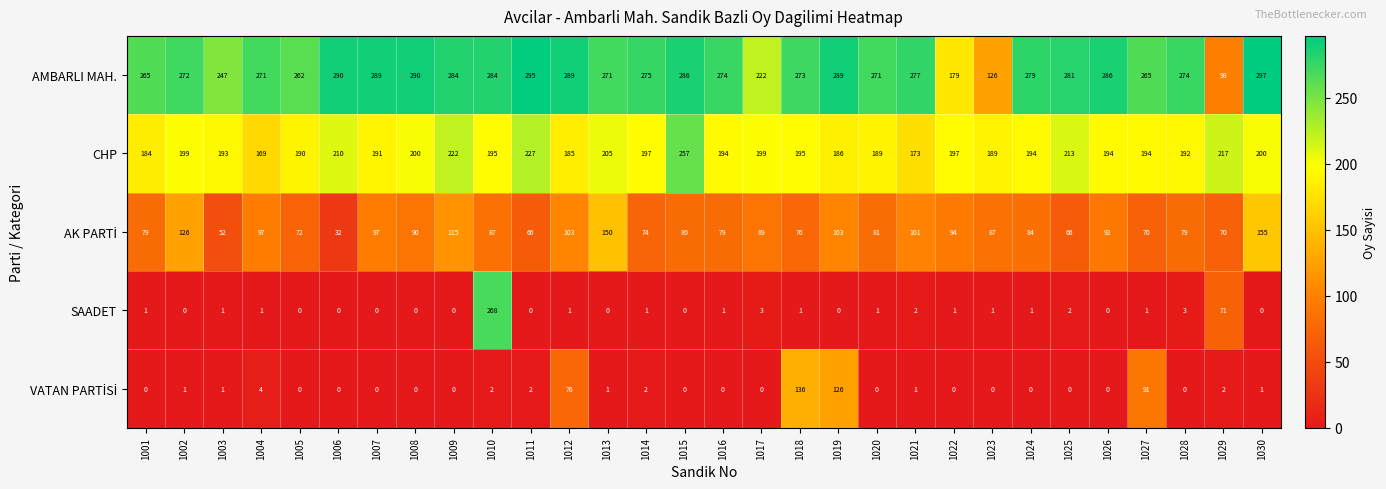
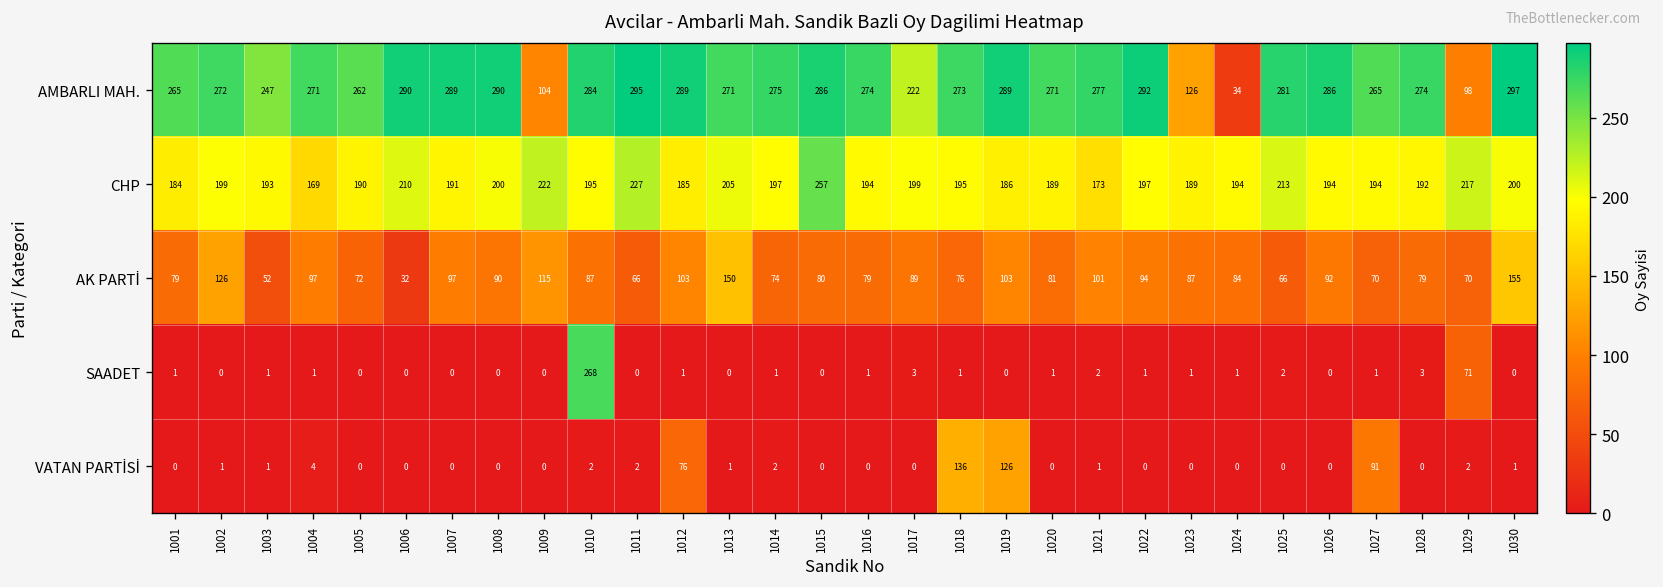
  {
    "AMBARLI MAH.": {
      "1001": 265,
      "1002": 272,
      "1003": 247,
      "1004": 271,
      "1005": 262,
      "1006": 290,
      "1007": 289,
      "1008": 290,
-     "1009": 284,
+     "1009": 104,
      "1010": 284,
      "1011": 295,
      "1012": 289,
      "1013": 271,
      "1014": 275,
      "1015": 286,
      "1016": 274,
      "1017": 222,
      "1018": 273,
      "1019": 289,
      "1020": 271,
      "1021": 277,
-     "1022": 179,
+     "1022": 292,
      "1023": 126,
-     "1024": 279,
+     "1024": 34,
      "1025": 281,
      "1026": 286,
      "1027": 265,
      "1028": 274,
      "1029": 98,
      "1030": 297
    },
    "CHP": {
      "1001": 184,
      "1002": 199,
      "1003": 193,
      "1004": 169,
      "1005": 190,
      "1006": 210,
      "1007": 191,
      "1008": 200,
      "1009": 222,
      "1010": 195,
      "1011": 227,
      "1012": 185,
      "1013": 205,
      "1014": 197,
      "1015": 257,
      "1016": 194,
      "1017": 199,
      "1018": 195,
      "1019": 186,
      "1020": 189,
      "1021": 173,
      "1022": 197,
      "1023": 189,
      "1024": 194,
      "1025": 213,
      "1026": 194,
      "1027": 194,
      "1028": 192,
      "1029": 217,
      "1030": 200
    },
    "AK PARTİ": {
      "1001": 79,
      "1002": 126,
      "1003": 52,
      "1004": 97,
      "1005": 72,
      "1006": 32,
      "1007": 97,
      "1008": 90,
      "1009": 115,
      "1010": 87,
      "1011": 66,
      "1012": 103,
      "1013": 150,
      "1014": 74,
      "1015": 80,
      "1016": 79,
      "1017": 89,
      "1018": 76,
      "1019": 103,
      "1020": 81,
      "1021": 101,
      "1022": 94,
      "1023": 87,
      "1024": 84,
      "1025": 66,
      "1026": 92,
      "1027": 70,
      "1028": 79,
      "1029": 70,
      "1030": 155
    },
    "SAADET": {
      "1001": 1,
      "1002": 0,
      "1003": 1,
      "1004": 1,
      "1005": 0,
      "1006": 0,
      "1007": 0,
      "1008": 0,
      "1009": 0,
      "1010": 268,
      "1011": 0,
      "1012": 1,
      "1013": 0,
      "1014": 1,
      "1015": 0,
      "1016": 1,
      "1017": 3,
      "1018": 1,
      "1019": 0,
      "1020": 1,
      "1021": 2,
      "1022": 1,
      "1023": 1,
      "1024": 1,
      "1025": 2,
      "1026": 0,
      "1027": 1,
      "1028": 3,
      "1029": 71,
      "1030": 0
    },
    "VATAN PARTİSİ": {
      "1001": 0,
      "1002": 1,
      "1003": 1,
      "1004": 4,
      "1005": 0,
      "1006": 0,
      "1007": 0,
      "1008": 0,
      "1009": 0,
      "1010": 2,
      "1011": 2,
      "1012": 76,
      "1013": 1,
      "1014": 2,
      "1015": 0,
      "1016": 0,
      "1017": 0,
      "1018": 136,
      "1019": 126,
      "1020": 0,
      "1021": 1,
      "1022": 0,
      "1023": 0,
      "1024": 0,
      "1025": 0,
      "1026": 0,
      "1027": 91,
      "1028": 0,
      "1029": 2,
      "1030": 1
    }
  }
